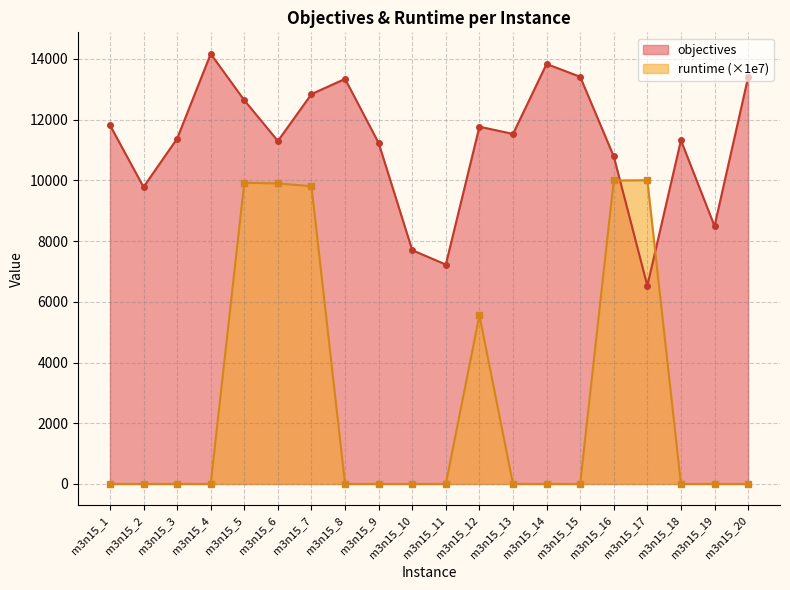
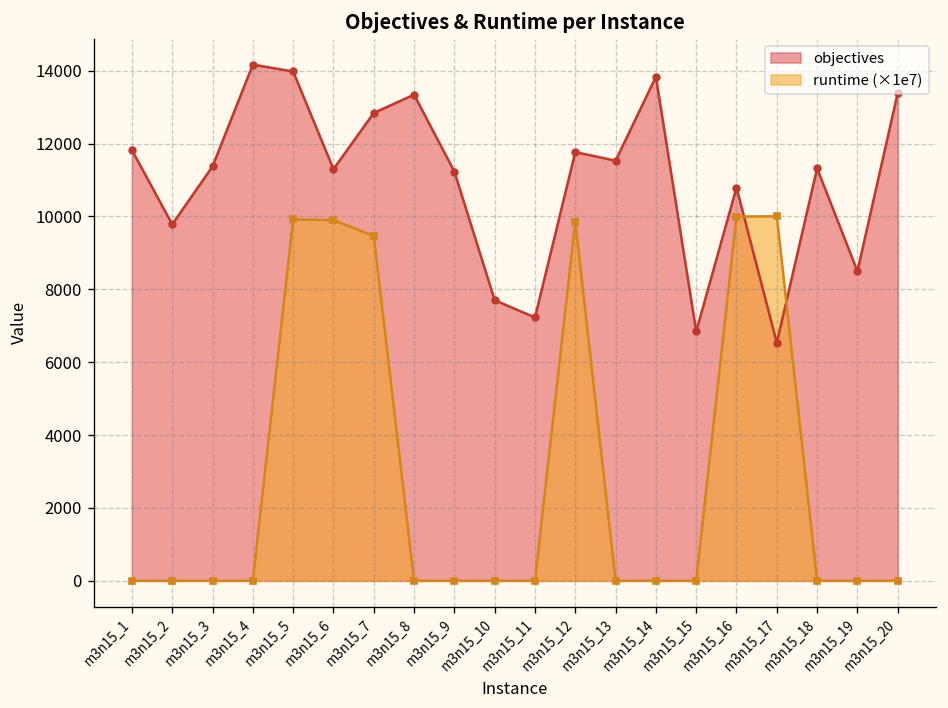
  {
    "objectives": {
      "m3n15_1": 11800,
      "m3n15_2": 9800,
      "m3n15_3": 11400,
      "m3n15_4": 14200,
-     "m3n15_5": 12600,
+     "m3n15_5": 14000,
      "m3n15_6": 11300,
      "m3n15_7": 12800,
      "m3n15_8": 13300,
      "m3n15_9": 11200,
      "m3n15_10": 7700,
      "m3n15_11": 7200,
      "m3n15_12": 11800,
      "m3n15_13": 11500,
      "m3n15_14": 13800,
-     "m3n15_15": 13400,
+     "m3n15_15": 6800,
      "m3n15_16": 10800,
      "m3n15_17": 6500,
      "m3n15_18": 11300,
      "m3n15_19": 8500
    },
    "runtime (×1e7)": {
      "m3n15_1": 0,
      "m3n15_2": 0,
      "m3n15_3": 0,
      "m3n15_4": 0,
      "m3n15_5": 9900,
      "m3n15_6": 9900,
-     "m3n15_7": 9800,
+     "m3n15_7": 9500,
      "m3n15_8": 0,
      "m3n15_9": 0,
      "m3n15_10": 0,
      "m3n15_11": 0,
-     "m3n15_12": 5600,
+     "m3n15_12": 9900,
      "m3n15_13": 0,
      "m3n15_14": 0,
      "m3n15_15": 0,
      "m3n15_16": 10000,
      "m3n15_17": 10000,
      "m3n15_18": 0,
      "m3n15_19": 0,
      "m3n15_20": 0
    }
  }
